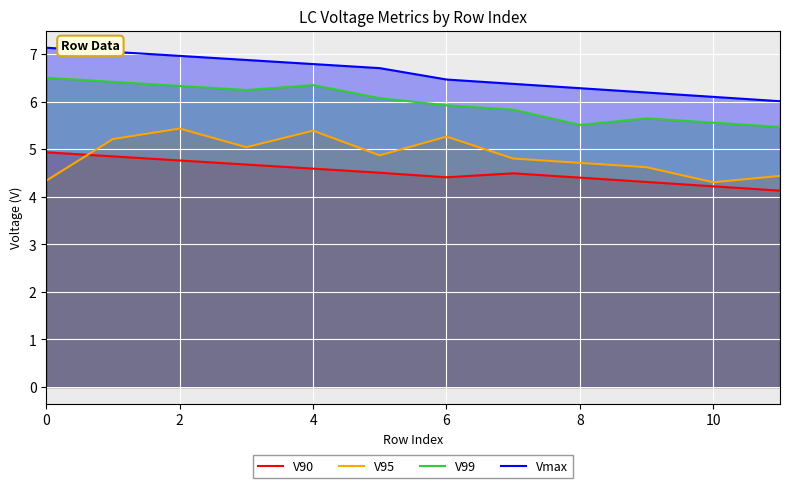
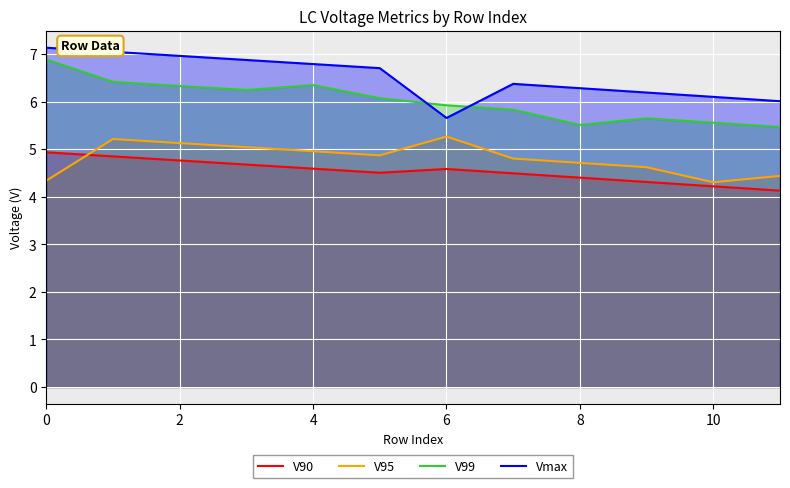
  {
    "V90": {
      "0": 4.9,
      "2": 4.8,
      "4": 4.6,
-     "6": 4.4,
+     "6": 4.6,
      "8": 4.4,
      "10": 4.2
    },
    "V95": {
      "0": 4.3,
-     "2": 5.4,
-     "4": 5.4,
+     "2": 5.1,
+     "4": 5.0,
      "6": 5.3,
      "8": 4.7,
      "10": 4.3
    },
    "V99": {
-     "0": 6.5,
+     "0": 6.9,
      "2": 6.3,
      "4": 6.4,
      "6": 5.9,
      "8": 5.5,
      "10": 5.6
    },
    "Vmax": {
      "0": 7.1,
      "2": 7.0,
      "4": 6.8,
-     "6": 6.5,
+     "6": 5.7,
      "8": 6.3,
      "10": 6.1
    }
  }
